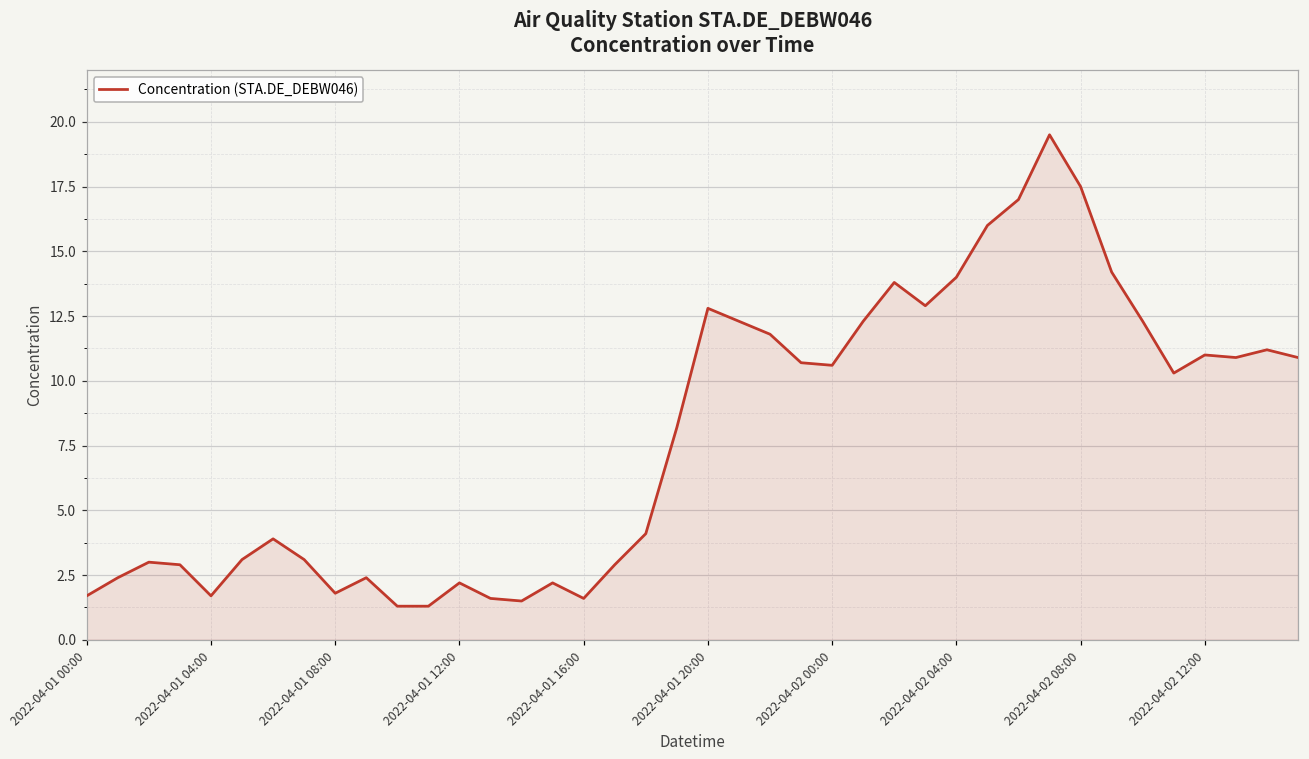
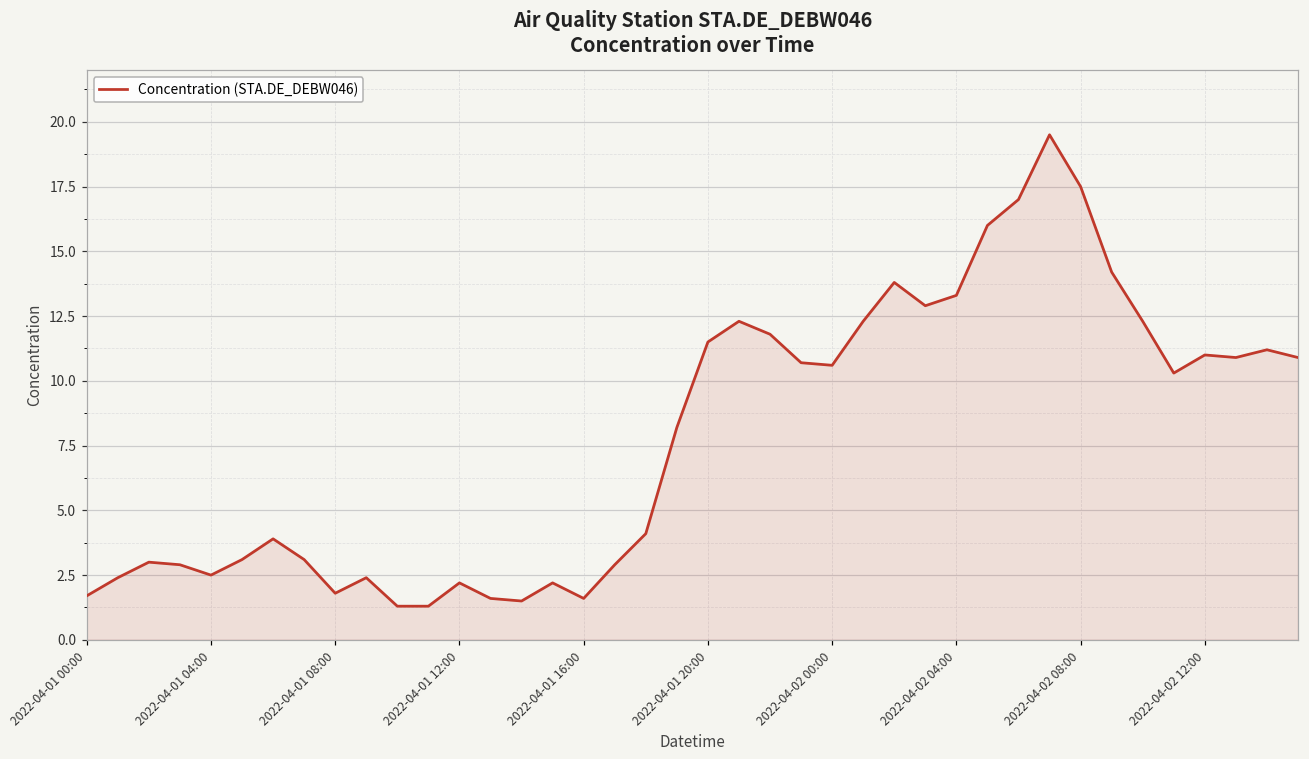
  {
    "2022-04-01 00:00": 1.7,
-   "2022-04-01 04:00": 1.7,
+   "2022-04-01 04:00": 2.5,
    "2022-04-01 08:00": 1.8,
    "2022-04-01 12:00": 2.2,
    "2022-04-01 16:00": 1.6,
-   "2022-04-01 20:00": 12.8,
+   "2022-04-01 20:00": 11.5,
    "2022-04-02 00:00": 10.6,
-   "2022-04-02 04:00": 14.0,
+   "2022-04-02 04:00": 13.3,
    "2022-04-02 08:00": 17.5,
    "2022-04-02 12:00": 11.0
  }
